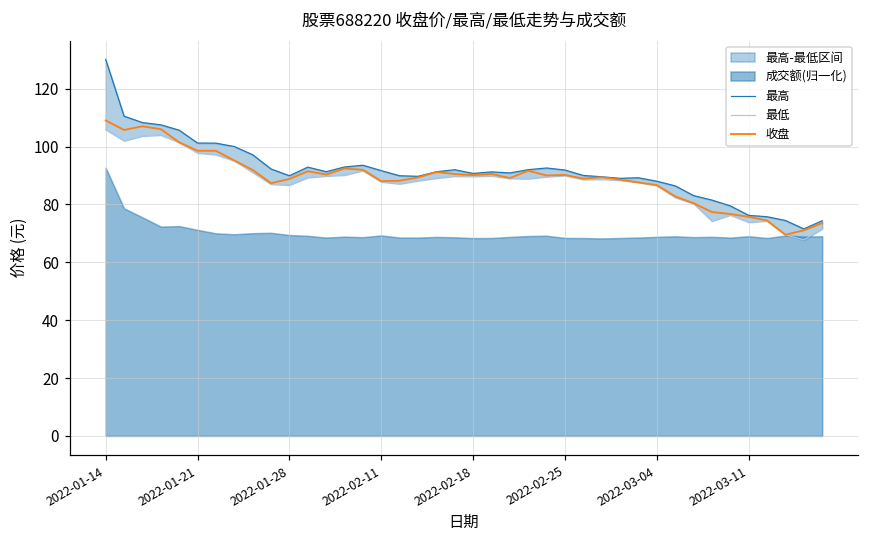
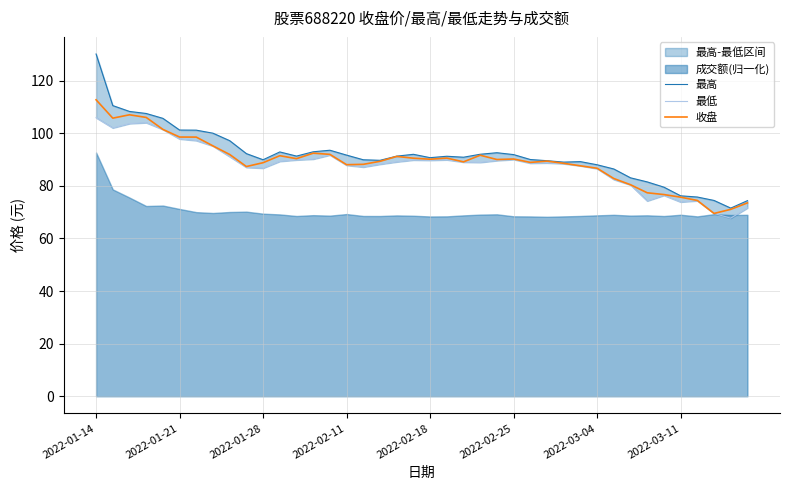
  {
    "收盘": {
-     "2022-01-14": 109,
+     "2022-01-14": 113,
      "2022-01-28": 89
    }
  }
